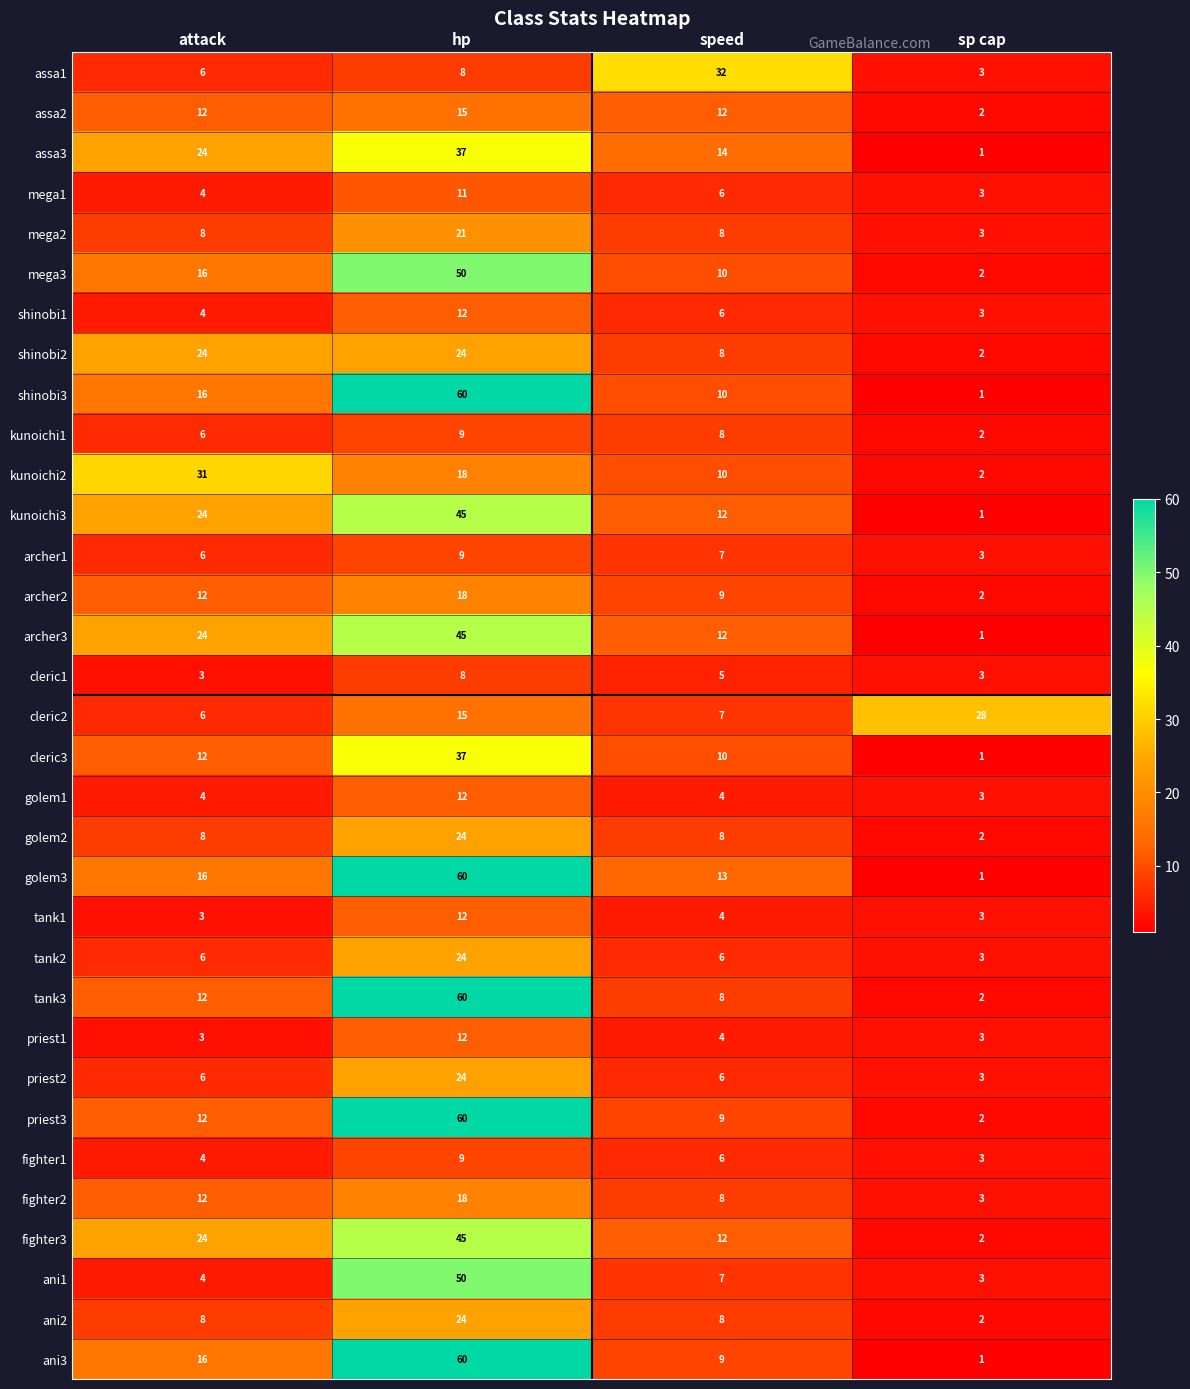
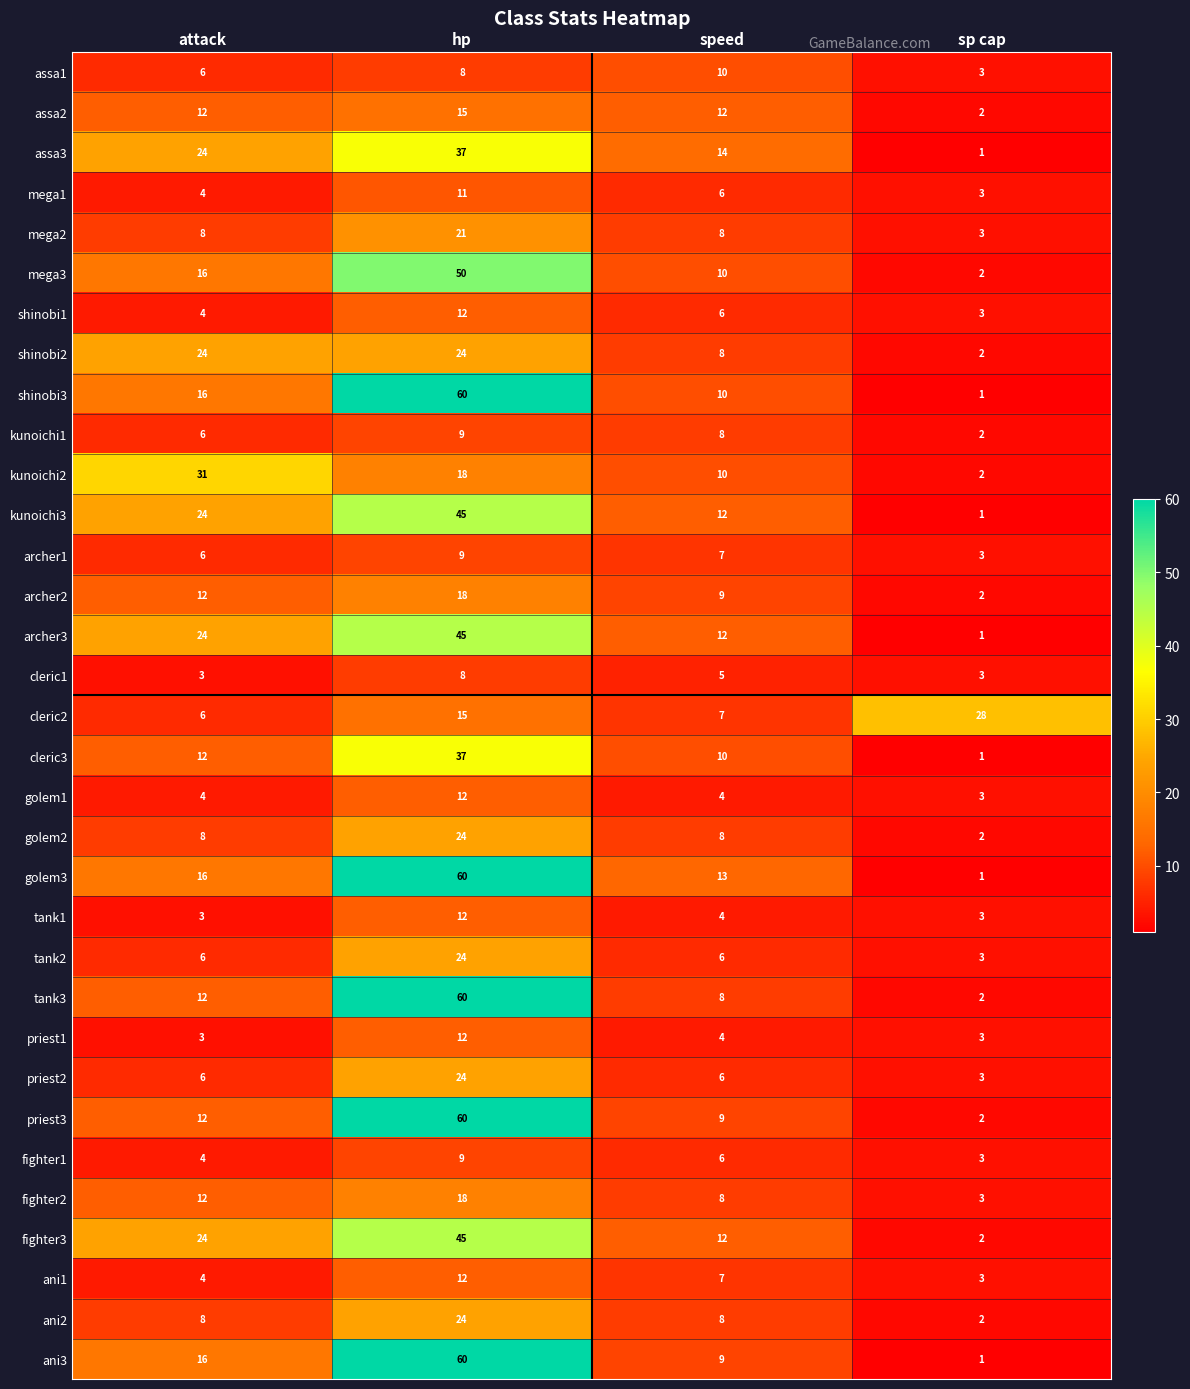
  {
    "assa1": {
      "attack": 6,
      "hp": 8,
-     "speed": 32,
+     "speed": 10,
      "sp cap": 3
    },
    "assa2": {
      "attack": 12,
      "hp": 15,
      "speed": 12,
      "sp cap": 2
    },
    "assa3": {
      "attack": 24,
      "hp": 37,
      "speed": 14,
      "sp cap": 1
    },
    "mega1": {
      "attack": 4,
      "hp": 11,
      "speed": 6,
      "sp cap": 3
    },
    "mega2": {
      "attack": 8,
      "hp": 21,
      "speed": 8,
      "sp cap": 3
    },
    "mega3": {
      "attack": 16,
      "hp": 50,
      "speed": 10,
      "sp cap": 2
    },
    "shinobi1": {
      "attack": 4,
      "hp": 12,
      "speed": 6,
      "sp cap": 3
    },
    "shinobi2": {
      "attack": 24,
      "hp": 24,
      "speed": 8,
      "sp cap": 2
    },
    "shinobi3": {
      "attack": 16,
      "hp": 60,
      "speed": 10,
      "sp cap": 1
    },
    "kunoichi1": {
      "attack": 6,
      "hp": 9,
      "speed": 8,
      "sp cap": 2
    },
    "kunoichi2": {
      "attack": 31,
      "hp": 18,
      "speed": 10,
      "sp cap": 2
    },
    "kunoichi3": {
      "attack": 24,
      "hp": 45,
      "speed": 12,
      "sp cap": 1
    },
    "archer1": {
      "attack": 6,
      "hp": 9,
      "speed": 7,
      "sp cap": 3
    },
    "archer2": {
      "attack": 12,
      "hp": 18,
      "speed": 9,
      "sp cap": 2
    },
    "archer3": {
      "attack": 24,
      "hp": 45,
      "speed": 12,
      "sp cap": 1
    },
    "cleric1": {
      "attack": 3,
      "hp": 8,
      "speed": 5,
      "sp cap": 3
    },
    "cleric2": {
      "attack": 6,
      "hp": 15,
      "speed": 7,
      "sp cap": 28
    },
    "cleric3": {
      "attack": 12,
      "hp": 37,
      "speed": 10,
      "sp cap": 1
    },
    "golem1": {
      "attack": 4,
      "hp": 12,
      "speed": 4,
      "sp cap": 3
    },
    "golem2": {
      "attack": 8,
      "hp": 24,
      "speed": 8,
      "sp cap": 2
    },
    "golem3": {
      "attack": 16,
      "hp": 60,
      "speed": 13,
      "sp cap": 1
    },
    "tank1": {
      "attack": 3,
      "hp": 12,
      "speed": 4,
      "sp cap": 3
    },
    "tank2": {
      "attack": 6,
      "hp": 24,
      "speed": 6,
      "sp cap": 3
    },
    "tank3": {
      "attack": 12,
      "hp": 60,
      "speed": 8,
      "sp cap": 2
    },
    "priest1": {
      "attack": 3,
      "hp": 12,
      "speed": 4,
      "sp cap": 3
    },
    "priest2": {
      "attack": 6,
      "hp": 24,
      "speed": 6,
      "sp cap": 3
    },
    "priest3": {
      "attack": 12,
      "hp": 60,
      "speed": 9,
      "sp cap": 2
    },
    "fighter1": {
      "attack": 4,
      "hp": 9,
      "speed": 6,
      "sp cap": 3
    },
    "fighter2": {
      "attack": 12,
      "hp": 18,
      "speed": 8,
      "sp cap": 3
    },
    "fighter3": {
      "attack": 24,
      "hp": 45,
      "speed": 12,
      "sp cap": 2
    },
    "ani1": {
      "attack": 4,
-     "hp": 50,
+     "hp": 12,
      "speed": 7,
      "sp cap": 3
    },
    "ani2": {
      "attack": 8,
      "hp": 24,
      "speed": 8,
      "sp cap": 2
    },
    "ani3": {
      "attack": 16,
      "hp": 60,
      "speed": 9,
      "sp cap": 1
    }
  }
